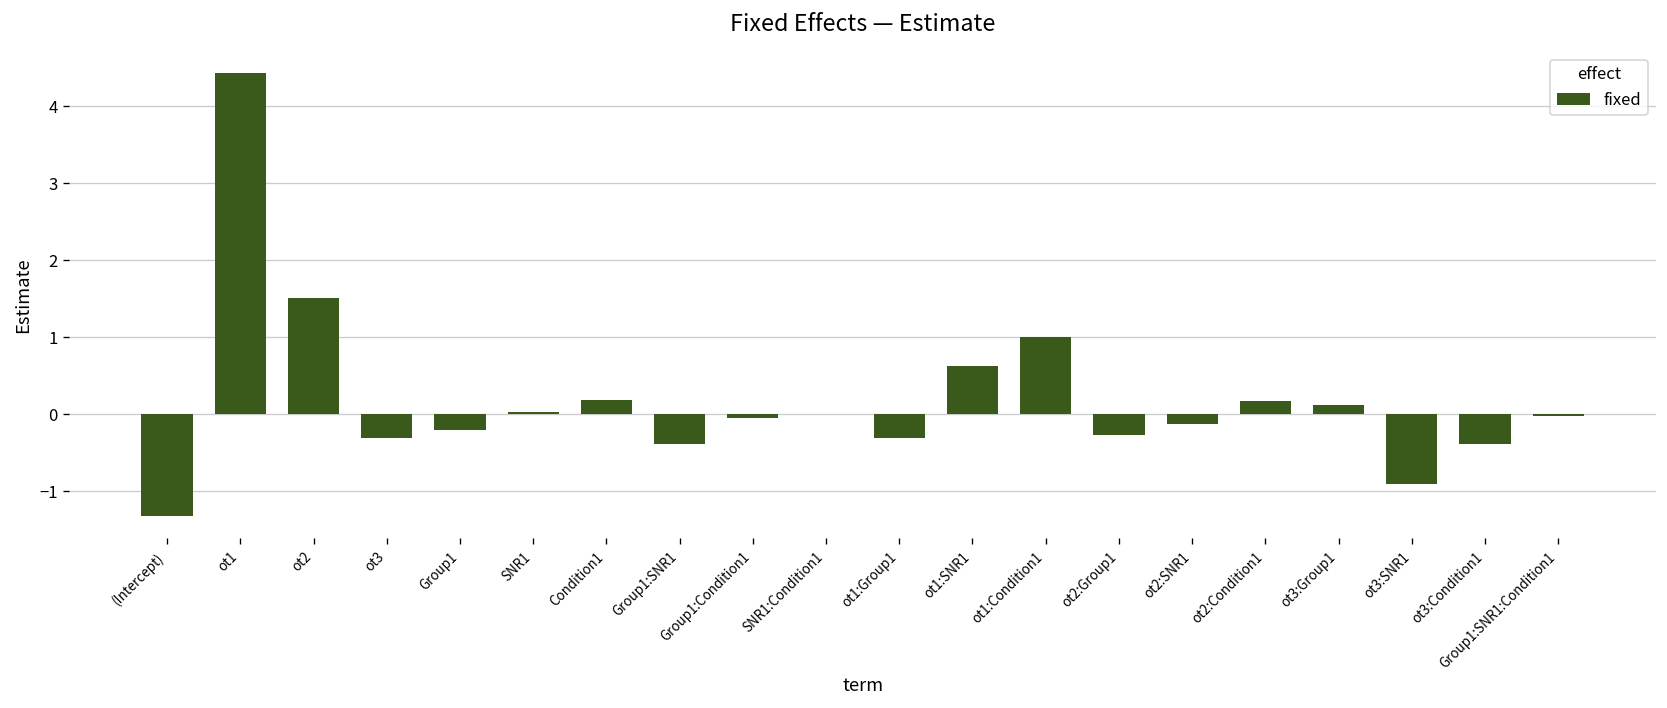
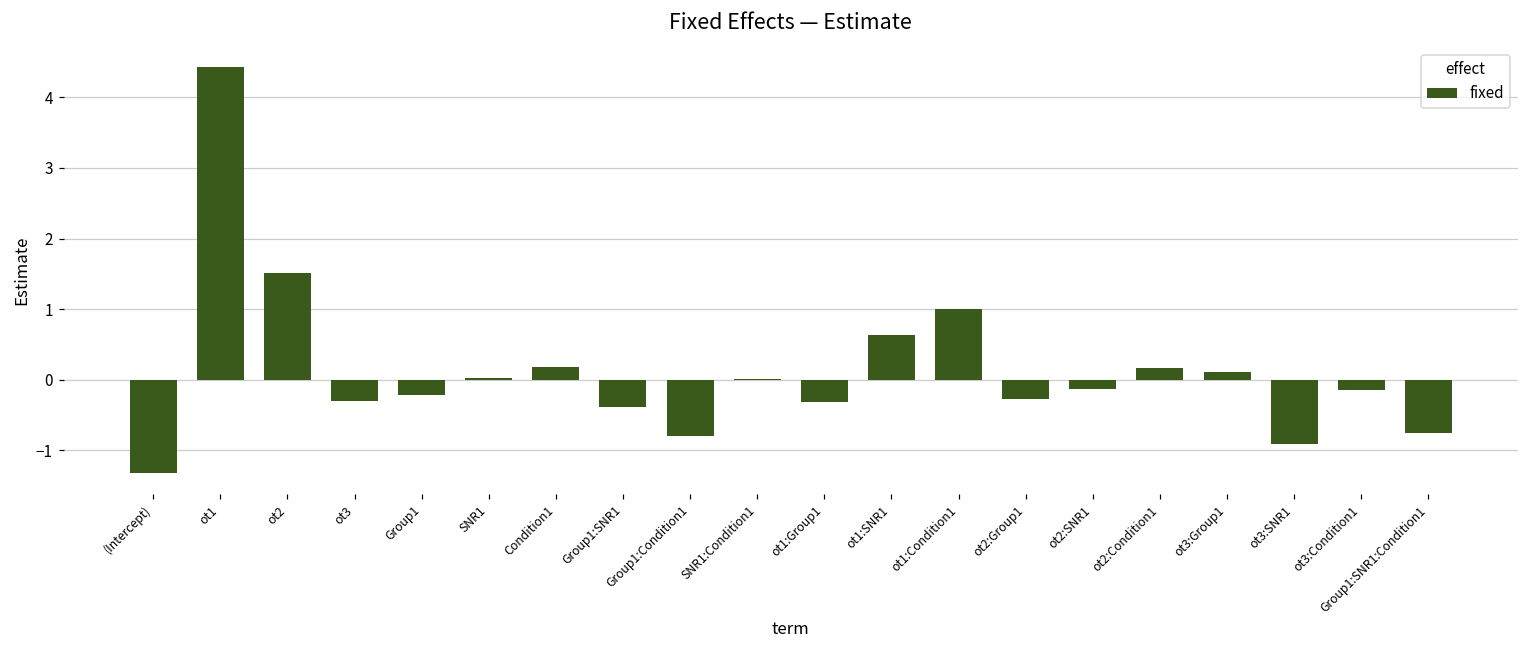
  {
    "(Intercept)": -1.3,
    "ot1": 4.4,
    "ot2": 1.5,
    "ot3": -0.3,
    "Group1": -0.2,
    "Condition1": 0.2,
    "Group1:SNR1": -0.4,
-   "Group1:Condition1": 0.0,
+   "Group1:Condition1": -0.8,
    "ot1:Group1": -0.3,
    "ot1:SNR1": 0.6,
    "ot1:Condition1": 1.0,
    "ot2:Group1": -0.3,
    "ot2:SNR1": -0.1,
    "ot2:Condition1": 0.2,
    "ot3:Group1": 0.1,
    "ot3:SNR1": -0.9,
-   "ot3:Condition1": -0.4,
-   "Group1:SNR1:Condition1": 0.0
+   "ot3:Condition1": -0.1,
+   "Group1:SNR1:Condition1": -0.8
  }
